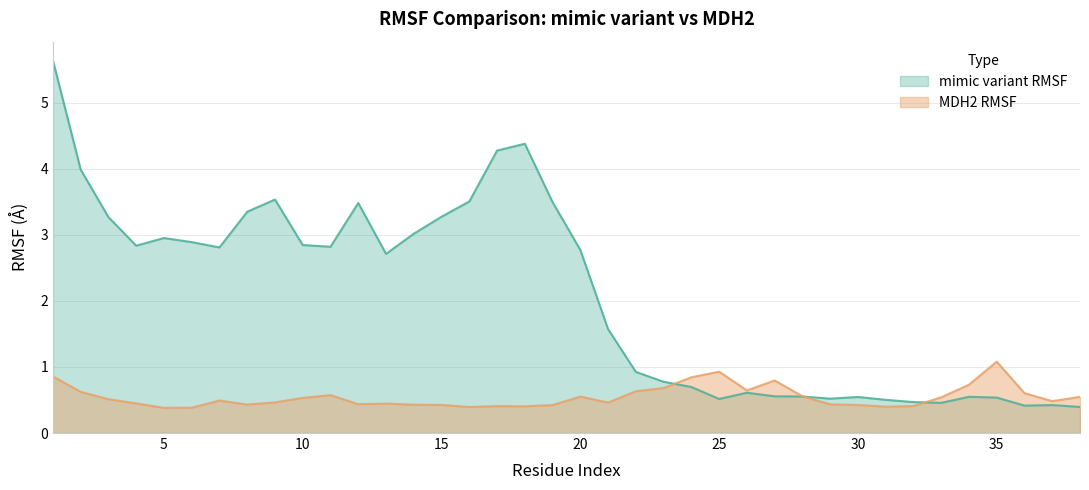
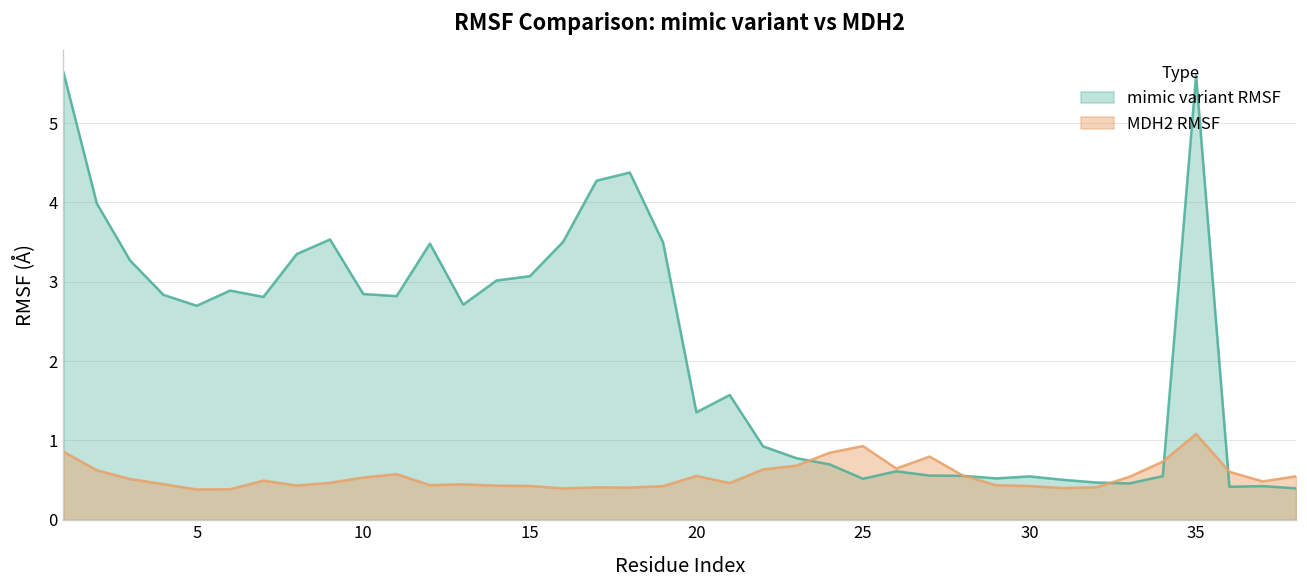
  {
    "mimic variant RMSF": {
-     "5": 3.0,
+     "5": 2.7,
      "10": 2.8,
-     "15": 3.3,
-     "20": 2.8,
+     "15": 3.1,
+     "20": 1.4,
      "25": 0.5,
      "30": 0.5,
-     "35": 0.5
+     "35": 5.6
    },
    "MDH2 RMSF": {
      "5": 0.4,
      "10": 0.5,
      "15": 0.4,
      "20": 0.6,
      "25": 0.9,
      "30": 0.4,
      "35": 1.1
    }
  }
